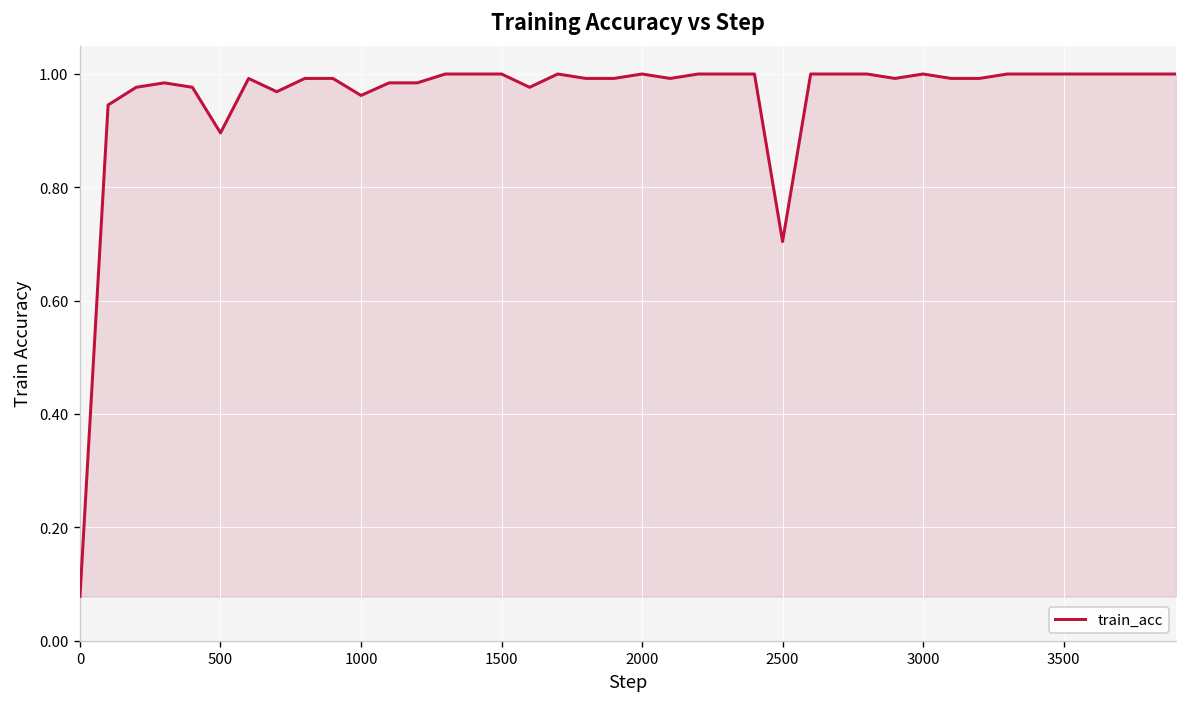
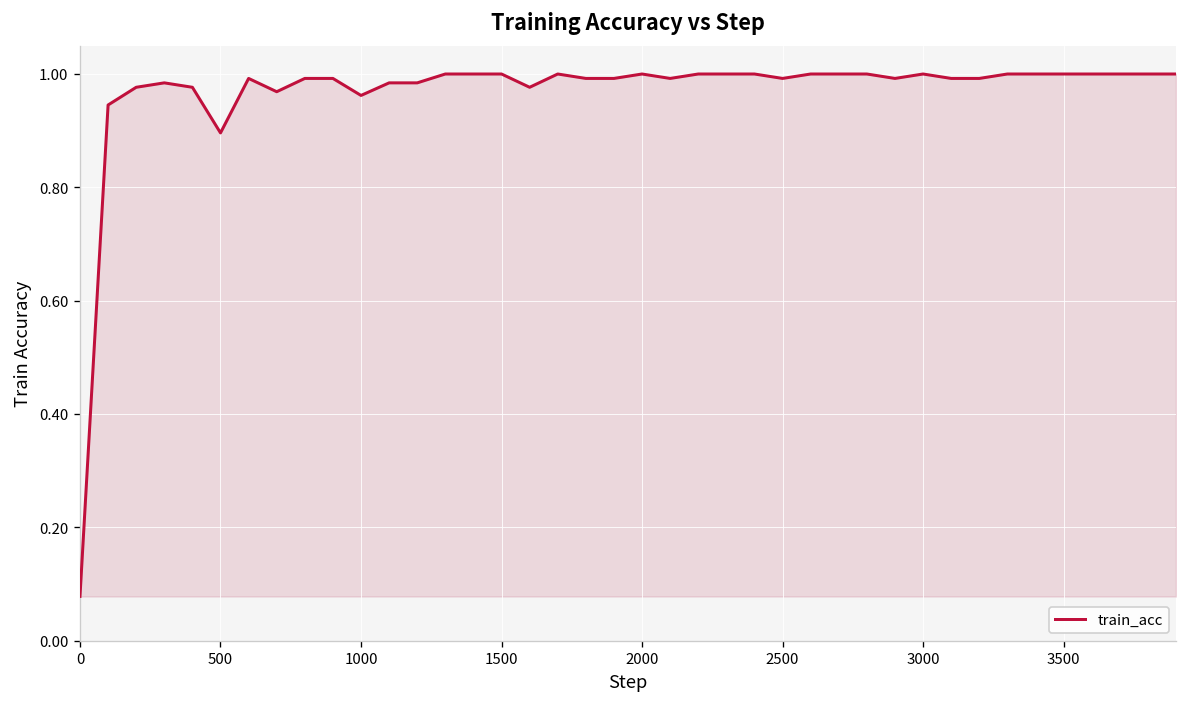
  {
    "0": 0.08,
    "500": 0.90,
    "1000": 0.96,
    "1500": 1.00,
    "2000": 1.00,
-   "2500": 0.70,
+   "2500": 0.99,
    "3000": 1.00,
    "3500": 1.00
  }
